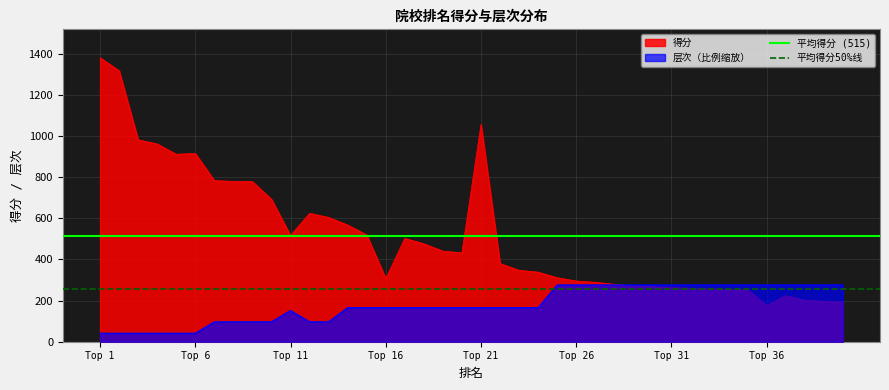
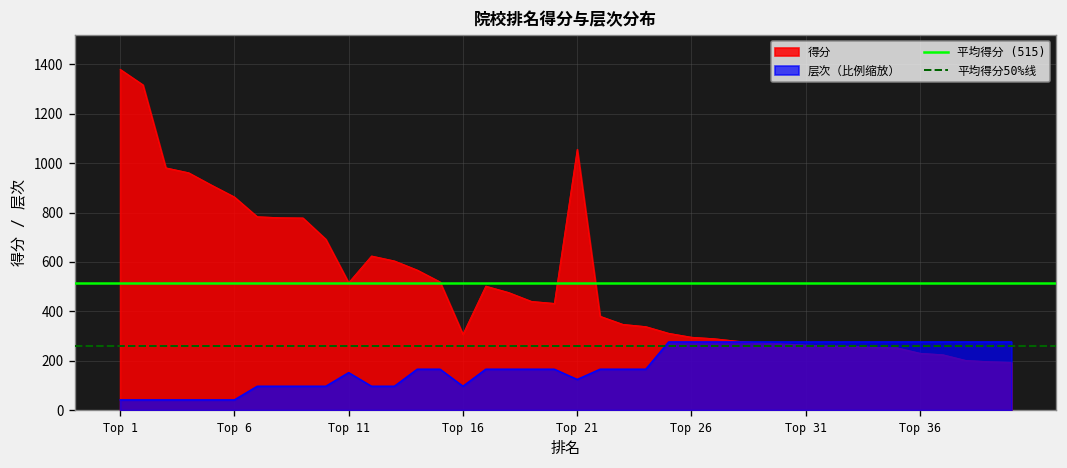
  {
    "得分": {
      "Top 1": 1380,
-     "Top 6": 920,
+     "Top 6": 860,
      "Top 11": 520,
      "Top 16": 310,
      "Top 21": 1060,
      "Top 26": 300,
      "Top 31": 260,
-     "Top 36": 180
+     "Top 36": 230
    },
    "层次（比例缩放）": {
      "Top 1": 40,
      "Top 6": 40,
      "Top 11": 150,
-     "Top 16": 170,
-     "Top 21": 170,
+     "Top 16": 100,
+     "Top 21": 120,
      "Top 26": 280,
      "Top 31": 280,
      "Top 36": 280
    }
  }
